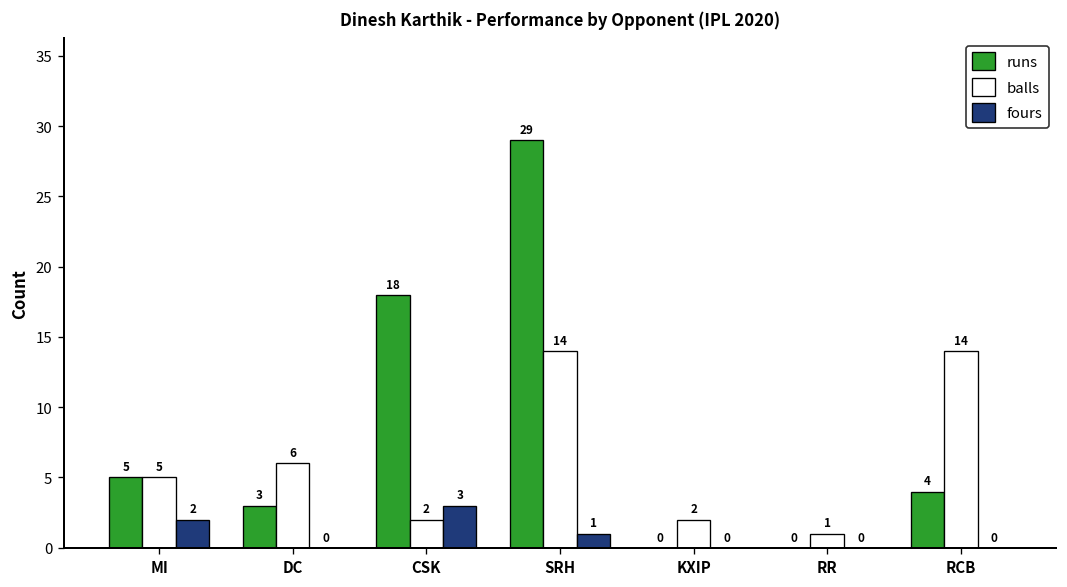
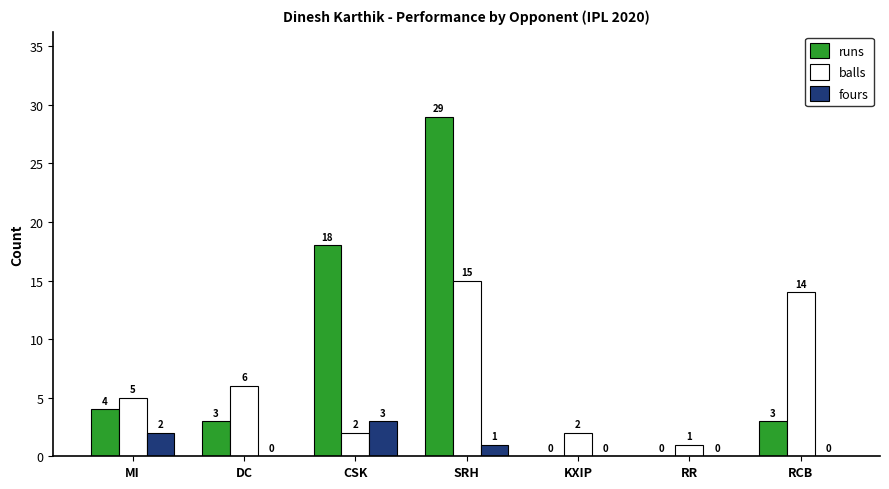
  {
    "runs": {
-     "MI": 5,
+     "MI": 4,
      "DC": 3,
      "CSK": 18,
      "SRH": 29,
      "KXIP": 0,
      "RR": 0,
-     "RCB": 4
+     "RCB": 3
    },
    "balls": {
      "MI": 5,
      "DC": 6,
      "CSK": 2,
-     "SRH": 14,
+     "SRH": 15,
      "KXIP": 2,
      "RR": 1,
      "RCB": 14
    },
    "fours": {
      "MI": 2,
      "DC": 0,
      "CSK": 3,
      "SRH": 1,
      "KXIP": 0,
      "RR": 0,
      "RCB": 0
    }
  }
